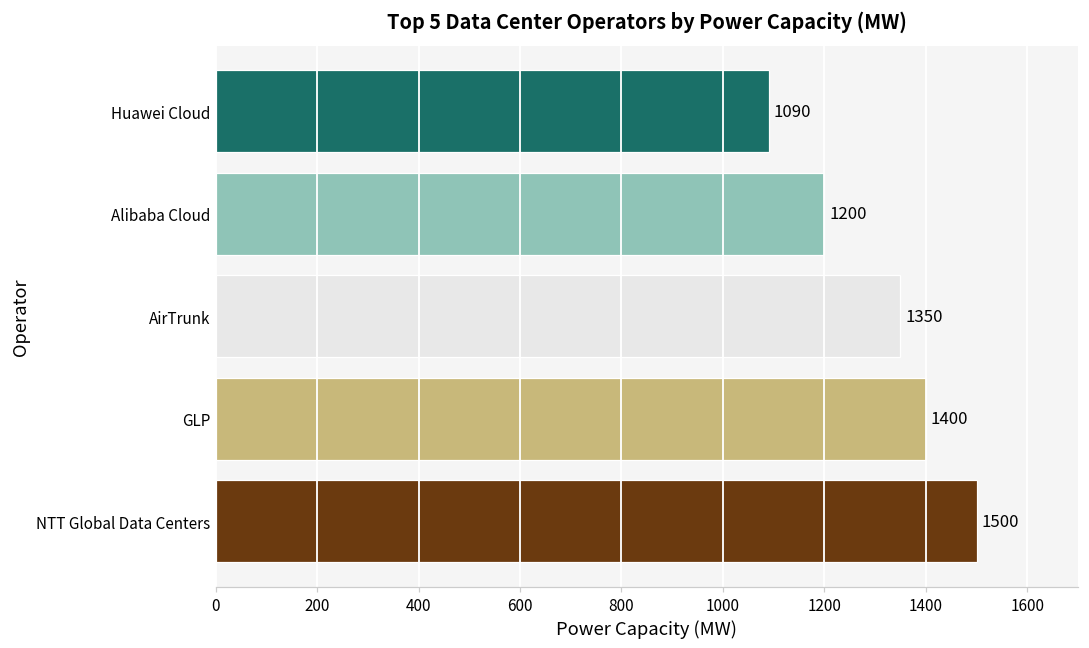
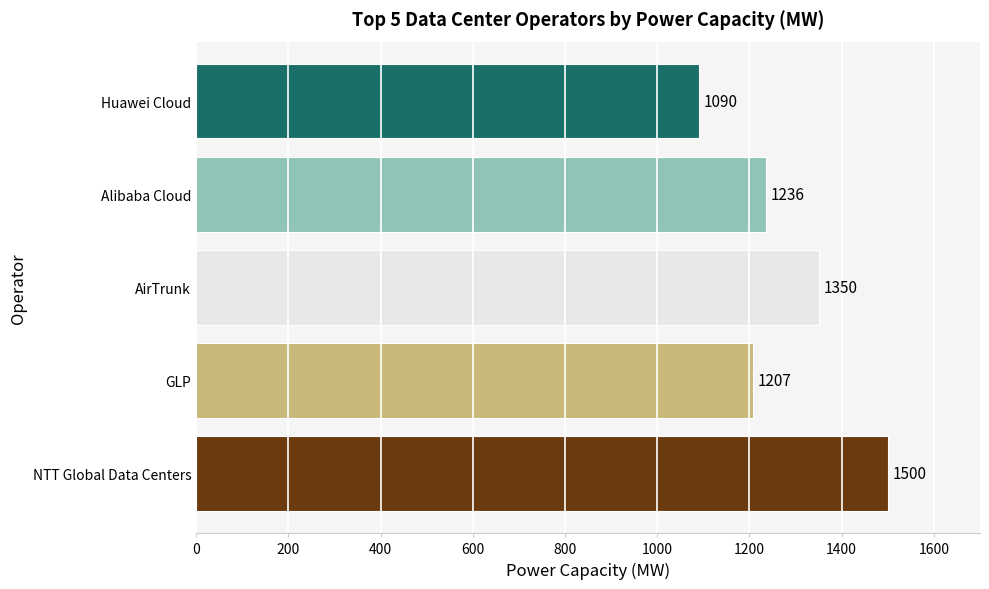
  {
    "Huawei Cloud": 1090,
-   "Alibaba Cloud": 1200,
+   "Alibaba Cloud": 1236,
    "AirTrunk": 1350,
-   "GLP": 1400,
+   "GLP": 1207,
    "NTT Global Data Centers": 1500
  }
